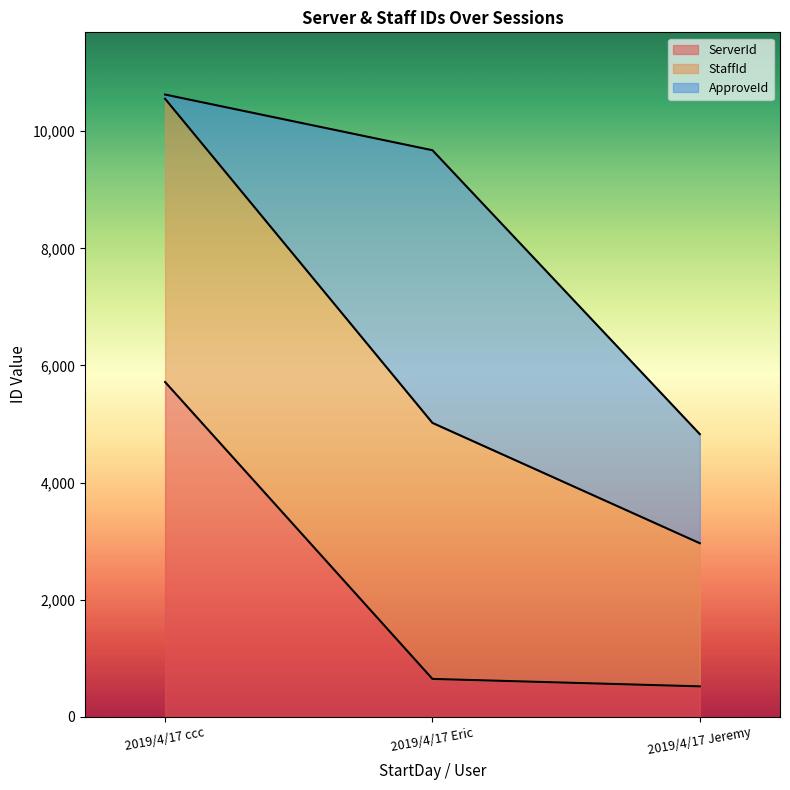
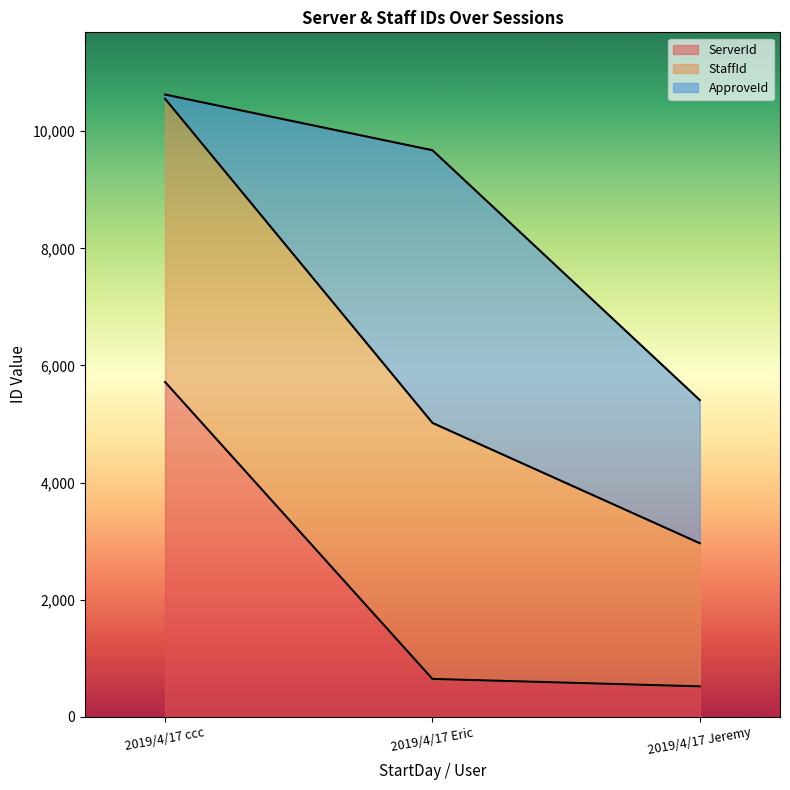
  {
    "ApproveId": {
      "2019/4/17 ccc": "100",
      "2019/4/17 Eric": "4,700",
-     "2019/4/17 Jeremy": "1,900"
+     "2019/4/17 Jeremy": "2,400"
    }
  }
